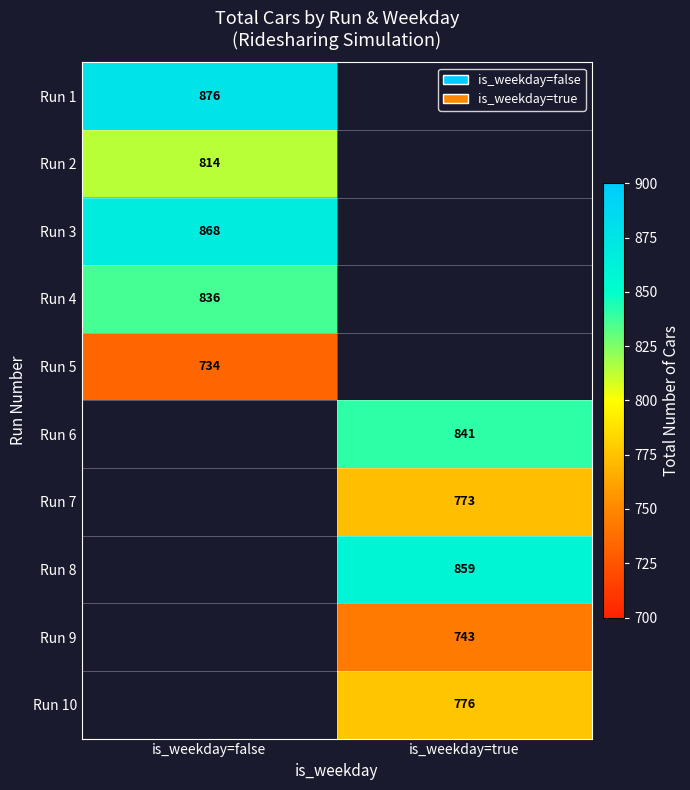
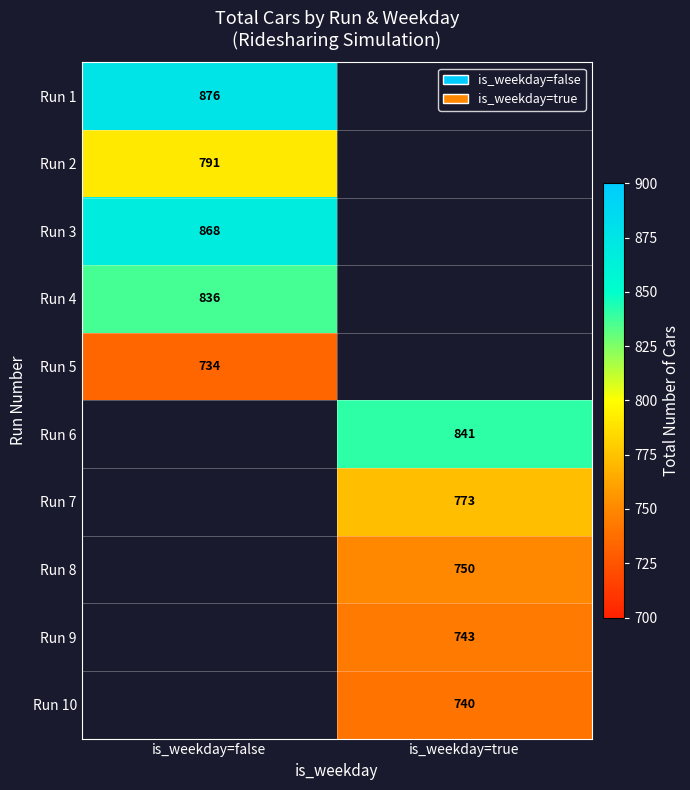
  {
    "Run 1": {
      "is_weekday=false": 876
    },
    "Run 2": {
-     "is_weekday=false": 814
+     "is_weekday=false": 791
    },
    "Run 3": {
      "is_weekday=false": 868
    },
    "Run 4": {
      "is_weekday=false": 836
    },
    "Run 5": {
      "is_weekday=false": 734
    },
    "Run 6": {
      "is_weekday=true": 841
    },
    "Run 7": {
      "is_weekday=true": 773
    },
    "Run 8": {
-     "is_weekday=true": 859
+     "is_weekday=true": 750
    },
    "Run 9": {
      "is_weekday=true": 743
    },
    "Run 10": {
-     "is_weekday=true": 776
+     "is_weekday=true": 740
    }
  }
